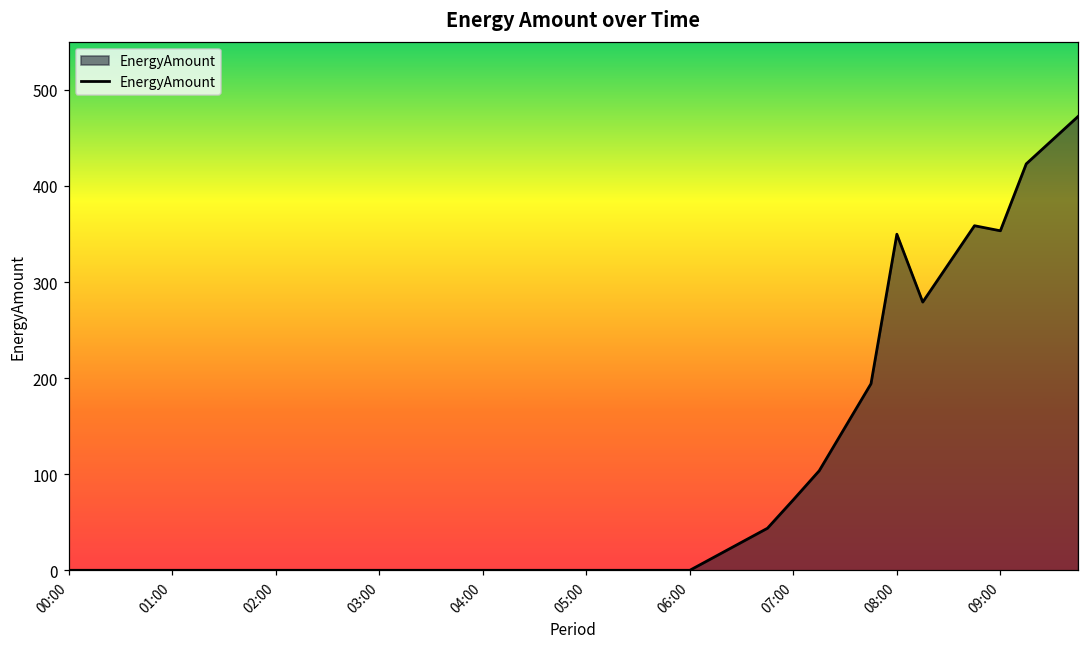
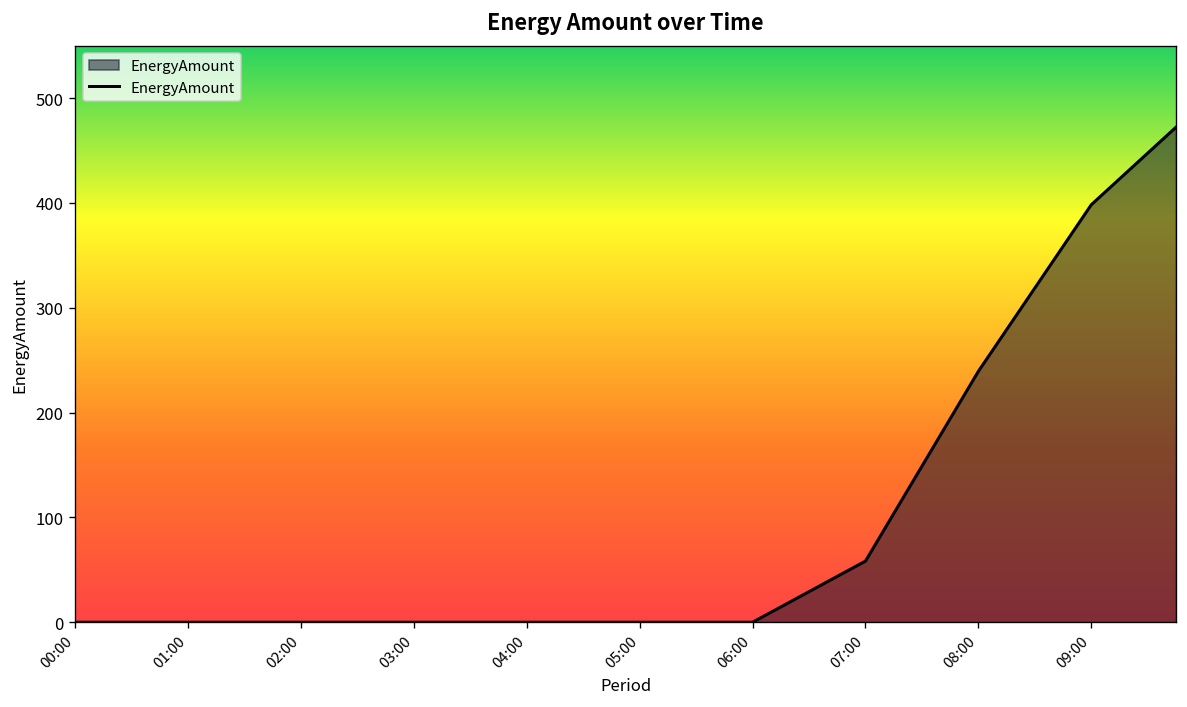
  {
    "00:00": 0,
    "01:00": 0,
    "02:00": 0,
    "03:00": 0,
    "04:00": 0,
    "05:00": 0,
    "06:00": 0,
-   "07:00": 70,
-   "08:00": 350,
-   "09:00": 350
+   "07:00": 60,
+   "08:00": 240,
+   "09:00": 400
  }
